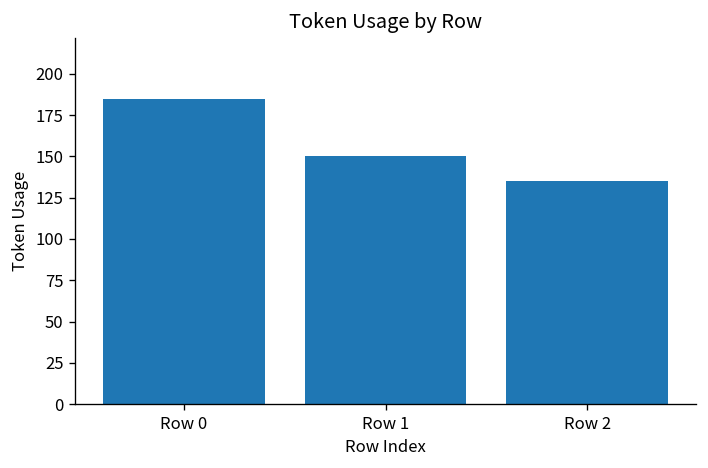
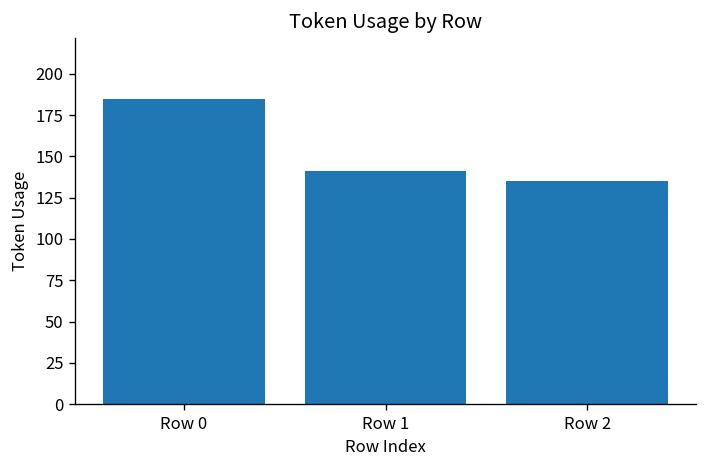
  {
    "Row 0": 185,
-   "Row 1": 150,
+   "Row 1": 141,
    "Row 2": 135
  }
